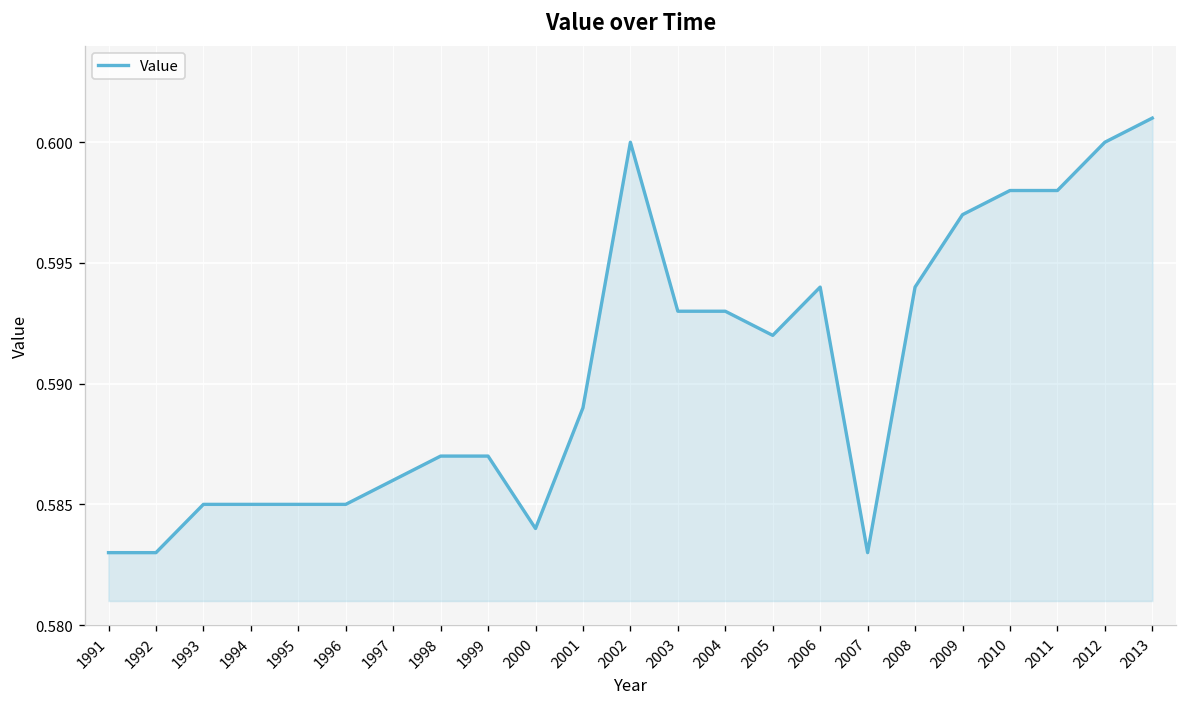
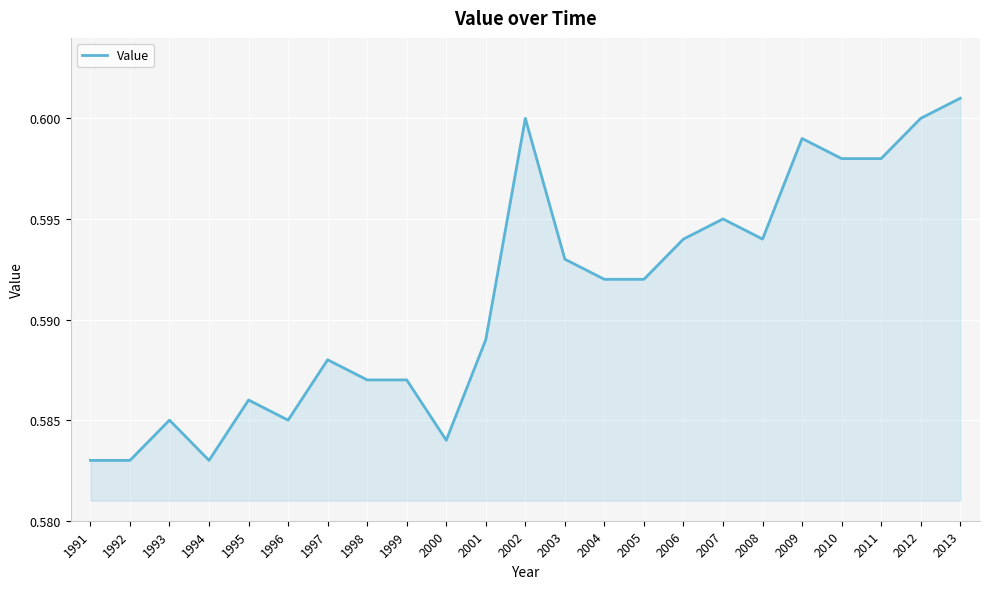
  {
    "1991": 0.583,
    "1992": 0.583,
    "1993": 0.585,
-   "1994": 0.585,
-   "1995": 0.585,
+   "1994": 0.583,
+   "1995": 0.586,
    "1996": 0.585,
-   "1997": 0.586,
+   "1997": 0.588,
    "1998": 0.587,
    "1999": 0.587,
    "2000": 0.584,
    "2001": 0.589,
    "2002": 0.600,
    "2003": 0.593,
-   "2004": 0.593,
+   "2004": 0.592,
    "2005": 0.592,
    "2006": 0.594,
-   "2007": 0.583,
+   "2007": 0.595,
    "2008": 0.594,
-   "2009": 0.597,
+   "2009": 0.599,
    "2010": 0.598,
    "2011": 0.598,
    "2012": 0.600,
    "2013": 0.601
  }
